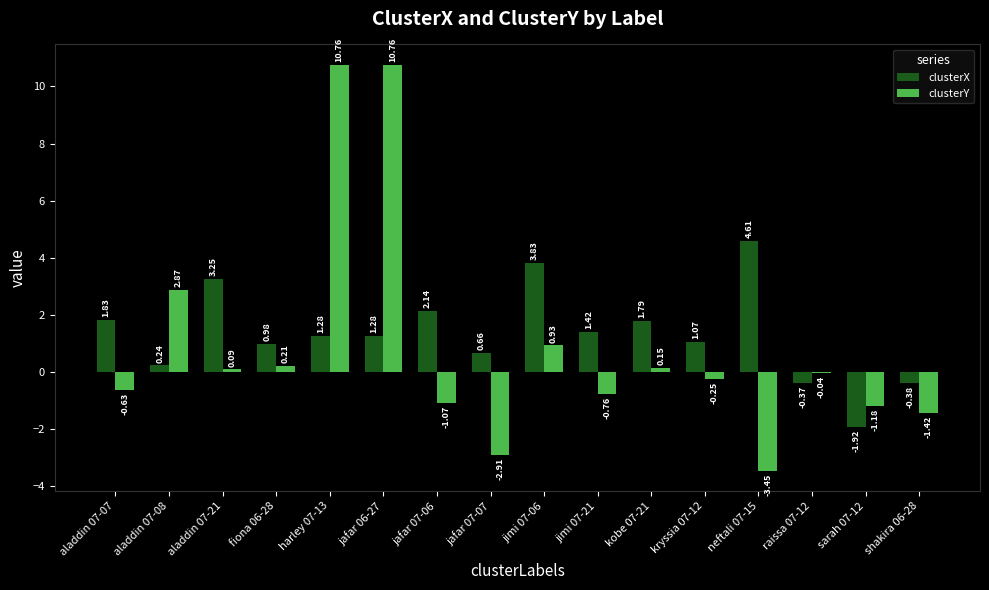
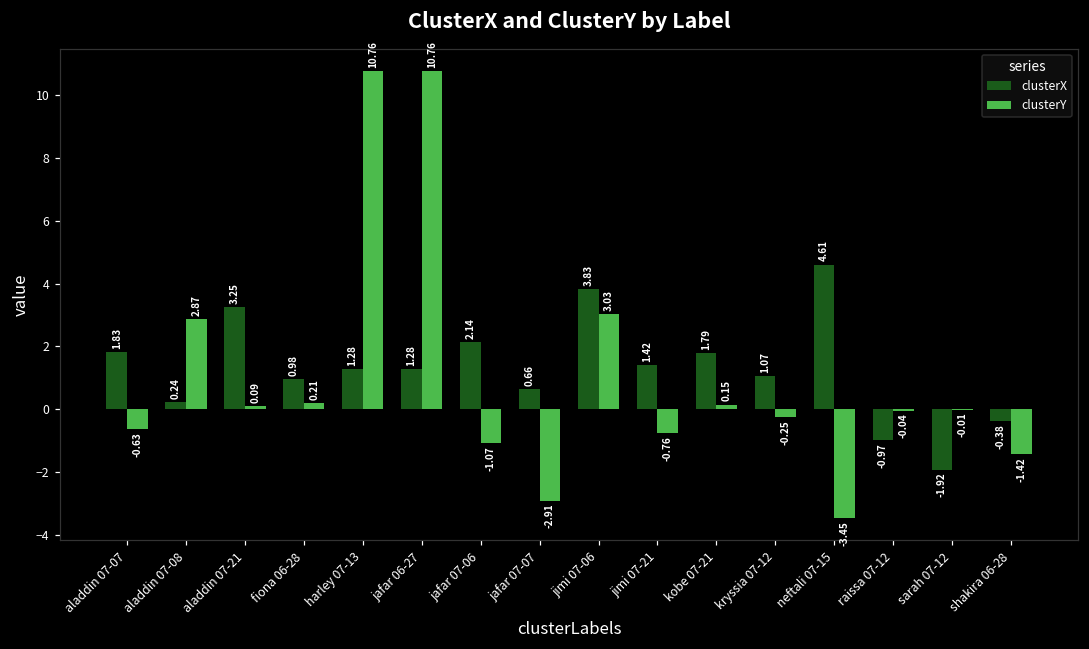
  {
    "clusterX": {
      "aladdin 07-07": 1.83,
      "aladdin 07-08": 0.24,
      "aladdin 07-21": 3.25,
      "fiona 06-28": 0.98,
      "harley 07-13": 1.28,
      "jafar 06-27": 1.28,
      "jafar 07-06": 2.14,
      "jafar 07-07": 0.66,
      "jimi 07-06": 3.83,
      "jimi 07-21": 1.42,
      "kobe 07-21": 1.79,
      "kryssia 07-12": 1.07,
      "neftali 07-15": 4.61,
-     "raissa 07-12": -0.37,
+     "raissa 07-12": -0.97,
      "sarah 07-12": -1.92,
      "shakira 06-28": -0.38
    },
    "clusterY": {
      "aladdin 07-07": -0.63,
      "aladdin 07-08": 2.87,
      "aladdin 07-21": 0.09,
      "fiona 06-28": 0.21,
      "harley 07-13": 10.76,
      "jafar 06-27": 10.76,
      "jafar 07-06": -1.07,
      "jafar 07-07": -2.91,
-     "jimi 07-06": 0.93,
+     "jimi 07-06": 3.03,
      "jimi 07-21": -0.76,
      "kobe 07-21": 0.15,
      "kryssia 07-12": -0.25,
      "neftali 07-15": -3.45,
      "raissa 07-12": -0.04,
-     "sarah 07-12": -1.18,
+     "sarah 07-12": -0.01,
      "shakira 06-28": -1.42
    }
  }
